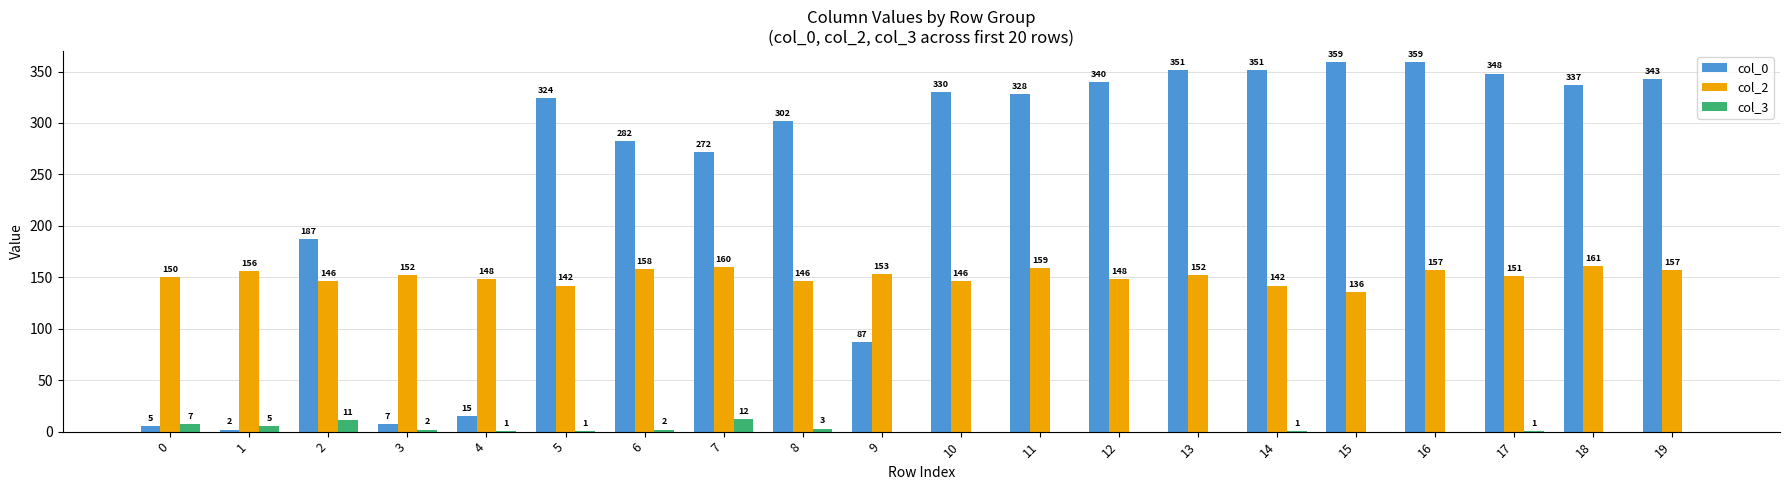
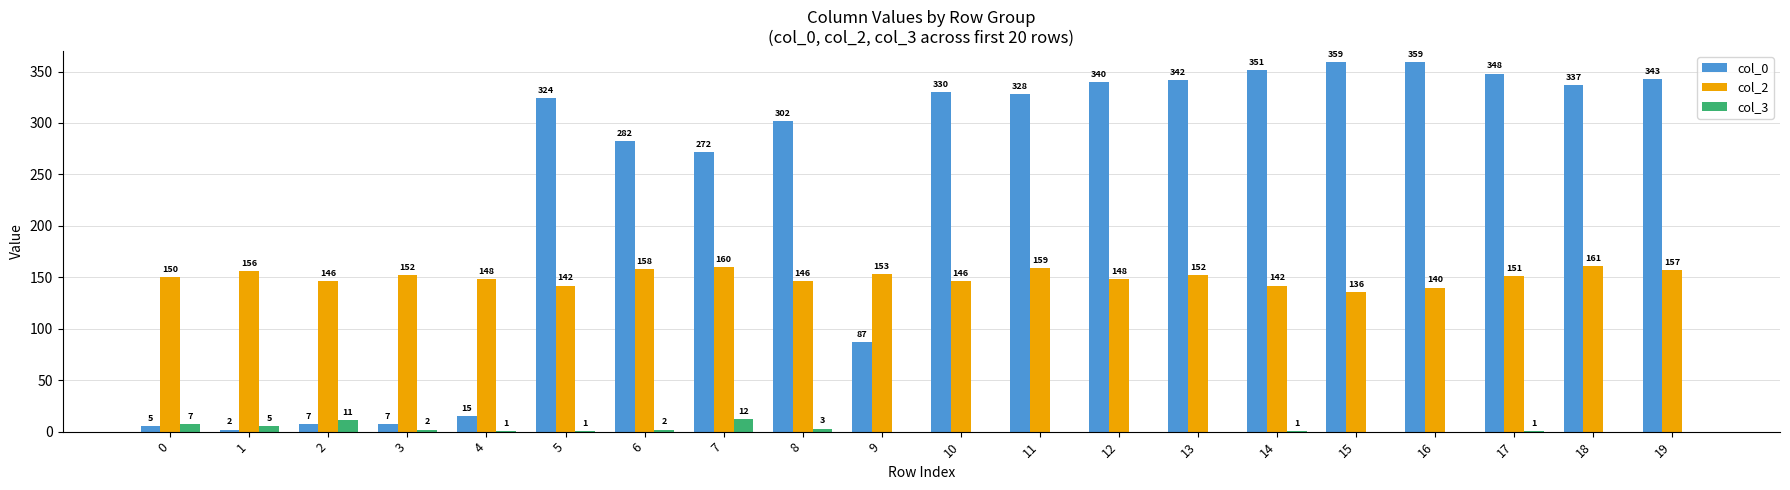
  {
    "col_0": {
      "0": 5,
      "1": 2,
-     "2": 187,
+     "2": 7,
      "3": 7,
      "4": 15,
      "5": 324,
      "6": 282,
      "7": 272,
      "8": 302,
      "9": 87,
      "10": 330,
      "11": 328,
      "12": 340,
-     "13": 351,
+     "13": 342,
      "14": 351,
      "15": 359,
      "16": 359,
      "17": 348,
      "18": 337,
      "19": 343
    },
    "col_2": {
      "0": 150,
      "1": 156,
      "2": 146,
      "3": 152,
      "4": 148,
      "5": 142,
      "6": 158,
      "7": 160,
      "8": 146,
      "9": 153,
      "10": 146,
      "11": 159,
      "12": 148,
      "13": 152,
      "14": 142,
      "15": 136,
-     "16": 157,
+     "16": 140,
      "17": 151,
      "18": 161,
      "19": 157
    },
    "col_3": {
      "0": 7,
      "1": 5,
      "2": 11,
      "3": 2,
      "4": 1,
      "5": 1,
      "6": 2,
      "7": 12,
      "8": 3,
      "14": 1,
      "17": 1
    }
  }
